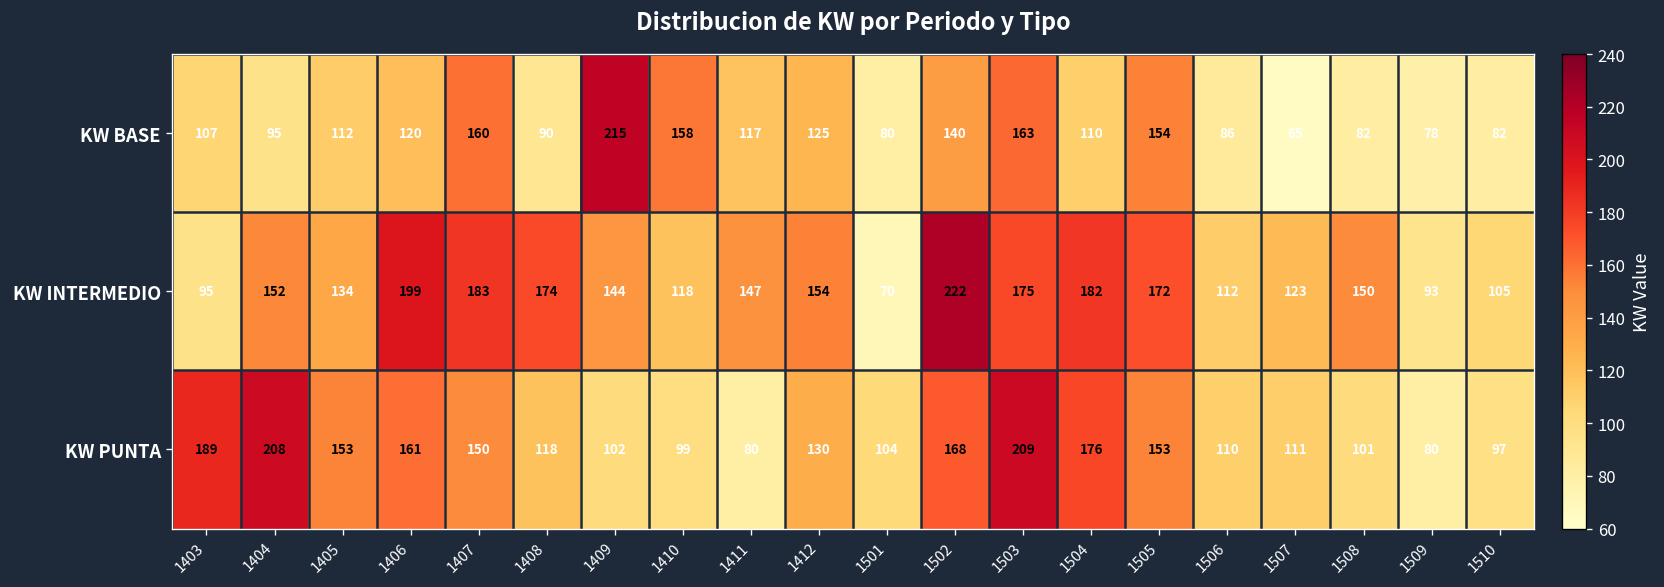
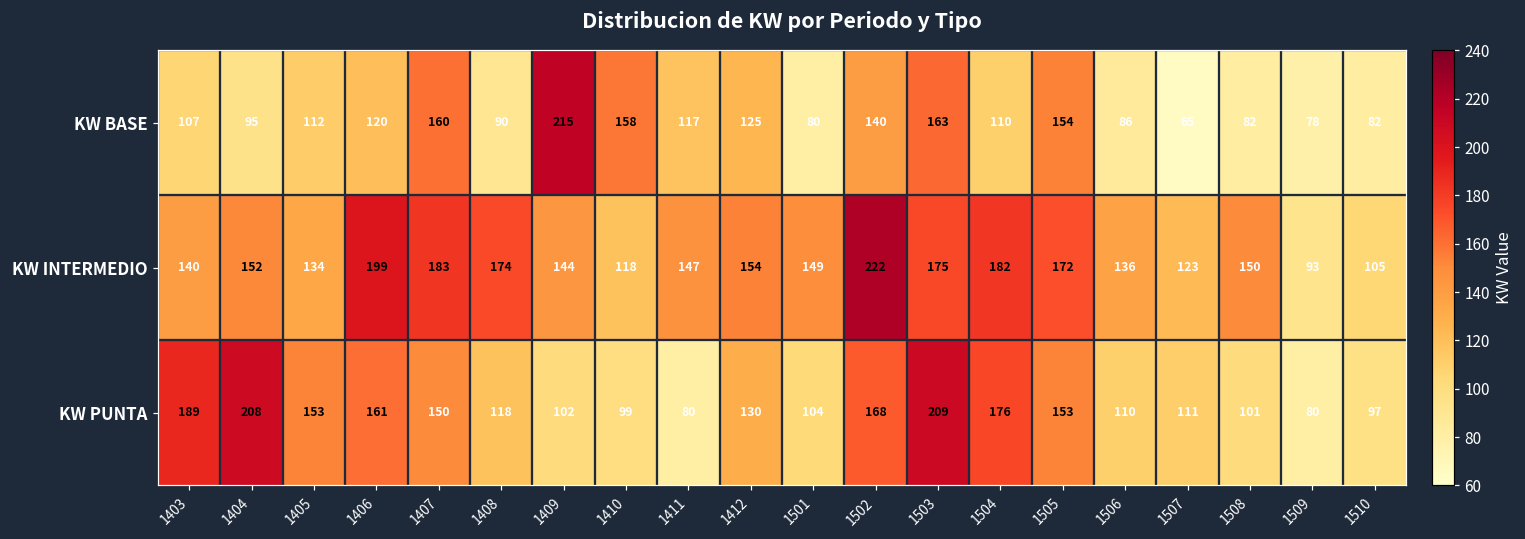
  {
    "KW BASE": {
      "1403": 107,
      "1404": 95,
      "1405": 112,
      "1406": 120,
      "1407": 160,
      "1408": 90,
      "1409": 215,
      "1410": 158,
      "1411": 117,
      "1412": 125,
      "1501": 80,
      "1502": 140,
      "1503": 163,
      "1504": 110,
      "1505": 154,
      "1506": 86,
      "1507": 65,
      "1508": 82,
      "1509": 78,
      "1510": 82
    },
    "KW INTERMEDIO": {
-     "1403": 95,
+     "1403": 140,
      "1404": 152,
      "1405": 134,
      "1406": 199,
      "1407": 183,
      "1408": 174,
      "1409": 144,
      "1410": 118,
      "1411": 147,
      "1412": 154,
-     "1501": 70,
+     "1501": 149,
      "1502": 222,
      "1503": 175,
      "1504": 182,
      "1505": 172,
-     "1506": 112,
+     "1506": 136,
      "1507": 123,
      "1508": 150,
      "1509": 93,
      "1510": 105
    },
    "KW PUNTA": {
      "1403": 189,
      "1404": 208,
      "1405": 153,
      "1406": 161,
      "1407": 150,
      "1408": 118,
      "1409": 102,
      "1410": 99,
      "1411": 80,
      "1412": 130,
      "1501": 104,
      "1502": 168,
      "1503": 209,
      "1504": 176,
      "1505": 153,
      "1506": 110,
      "1507": 111,
      "1508": 101,
      "1509": 80,
      "1510": 97
    }
  }
